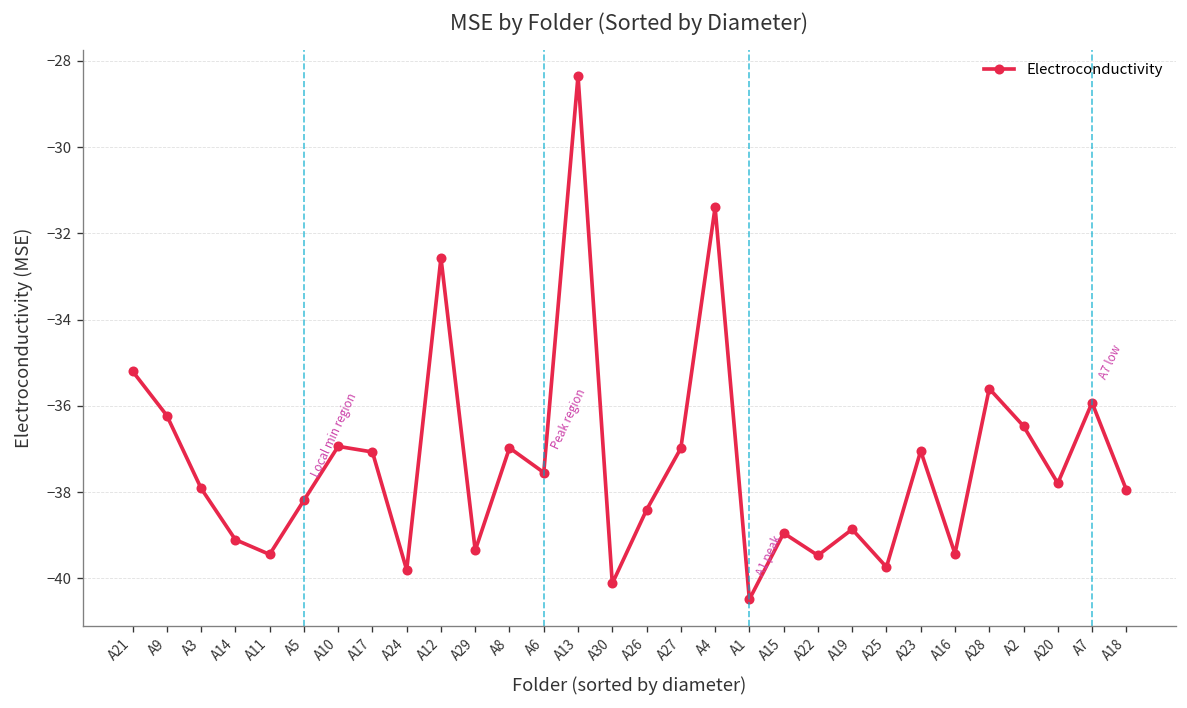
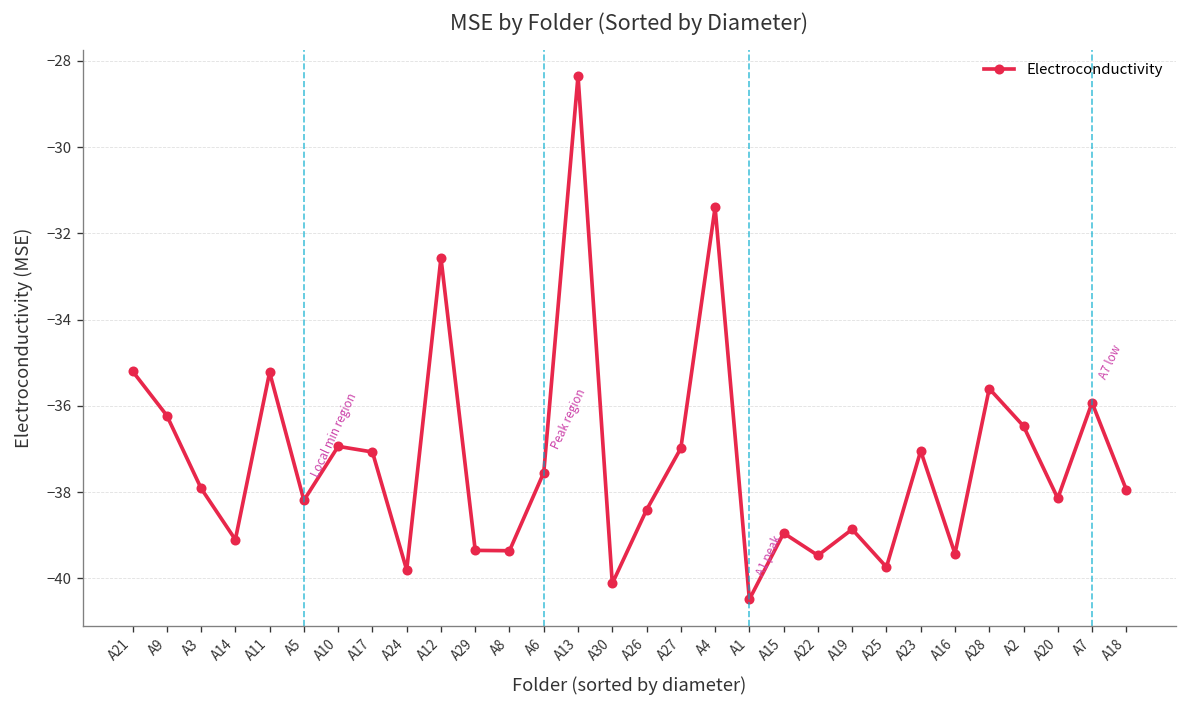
  {
    "A21": -35.2,
    "A9": -36.2,
    "A3": -37.9,
    "A14": -39.1,
-   "A11": -39.4,
+   "A11": -35.2,
    "A5": -38.2,
    "A10": -36.9,
    "A17": -37.1,
    "A24": -39.8,
    "A12": -32.6,
    "A29": -39.3,
-   "A8": -37.0,
+   "A8": -39.4,
    "A6": -37.5,
    "A13": -28.3,
    "A30": -40.1,
    "A26": -38.4,
    "A27": -37.0,
    "A4": -31.4,
    "A1": -40.5,
    "A15": -38.9,
    "A22": -39.5,
    "A19": -38.9,
    "A25": -39.7,
    "A23": -37.0,
    "A16": -39.4,
    "A28": -35.6,
    "A2": -36.5,
-   "A20": -37.8,
+   "A20": -38.1,
    "A7": -35.9,
    "A18": -37.9
  }
